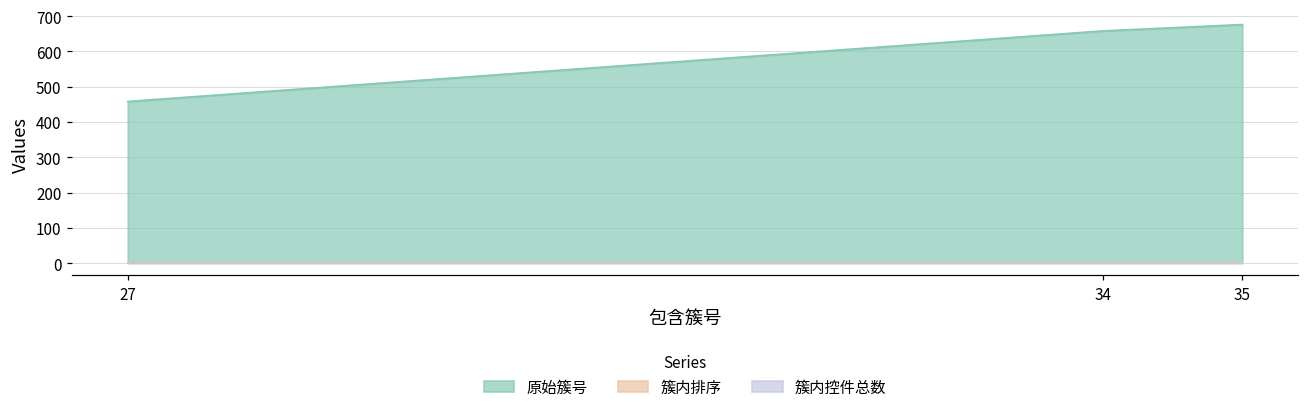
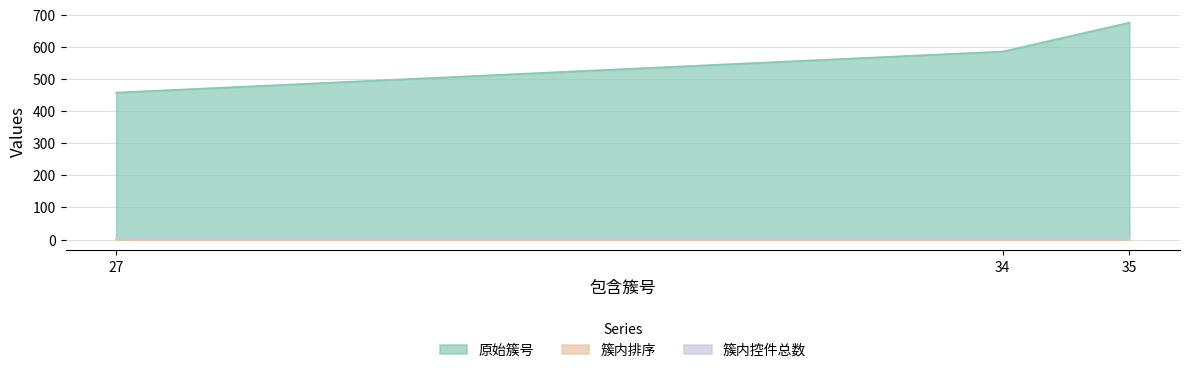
  {
    "原始簇号": {
      "27": 460,
-     "34": 660,
+     "34": 590,
      "35": 680
    }
  }
